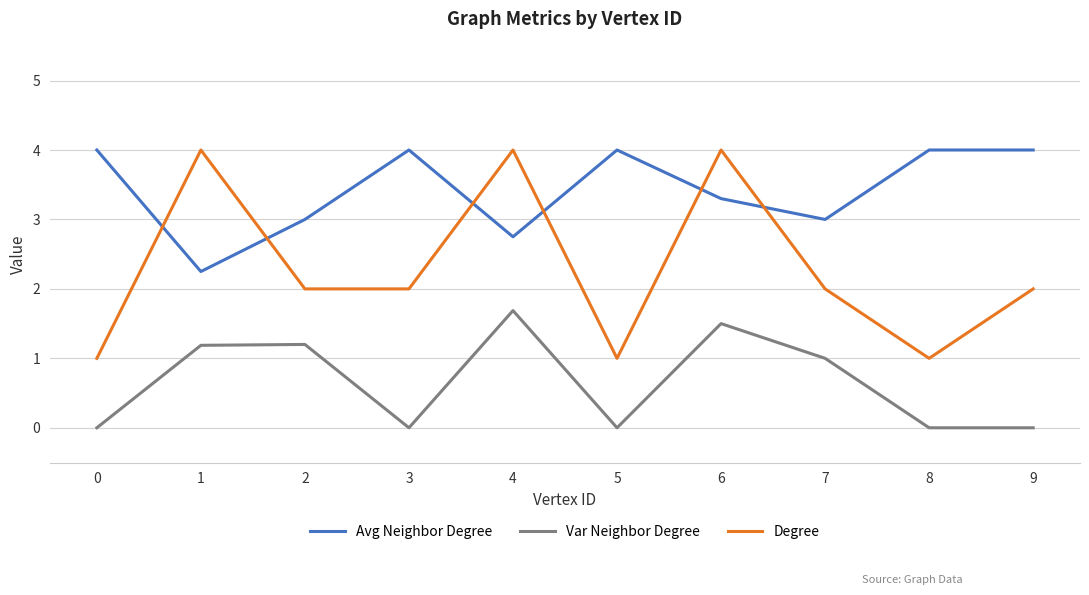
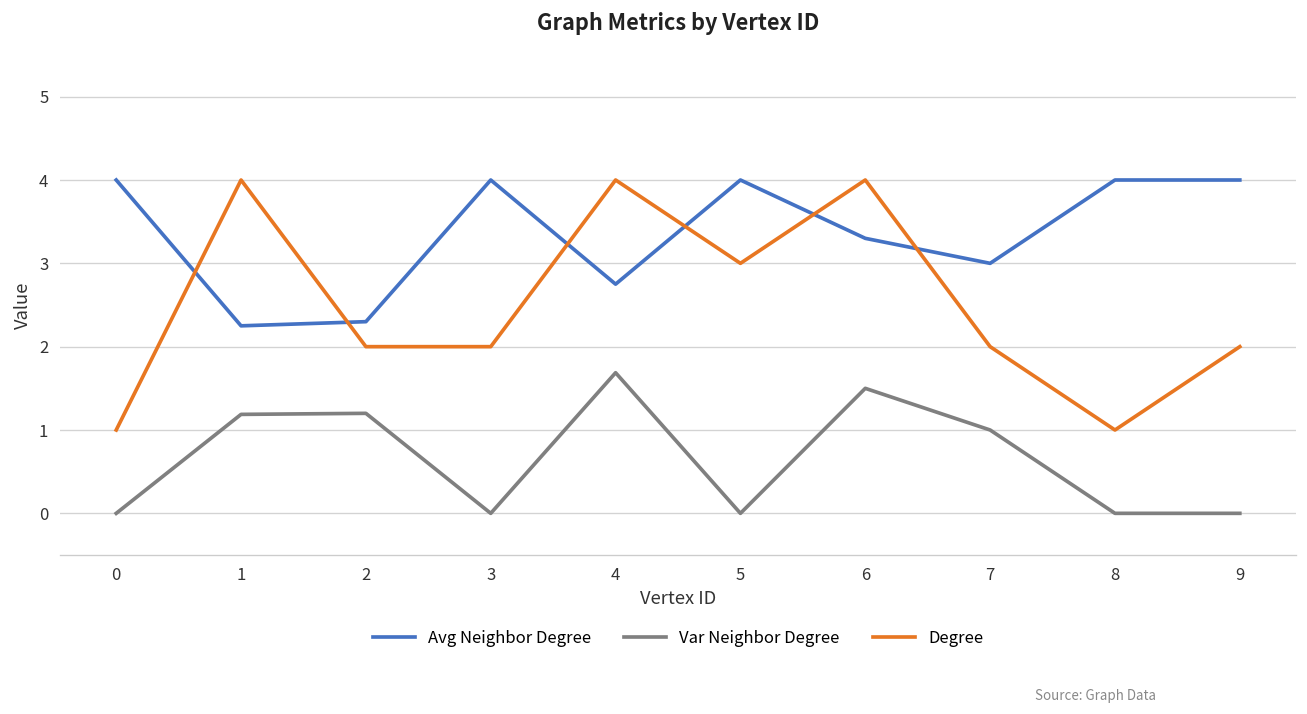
  {
    "Avg Neighbor Degree": {
      "0": 4.0,
      "1": 2.3,
-     "2": 3.0,
+     "2": 2.3,
      "3": 4.0,
      "4": 2.8,
      "5": 4.0,
      "6": 3.3,
      "7": 3.0,
      "8": 4.0,
      "9": 4.0
    },
    "Var Neighbor Degree": {
      "0": 0.0,
      "1": 1.2,
      "2": 1.2,
      "3": 0.0,
      "4": 1.7,
      "5": 0.0,
      "6": 1.5,
      "7": 1.0,
      "8": 0.0,
      "9": 0.0
    },
    "Degree": {
      "0": 1,
      "1": 4,
      "2": 2,
      "3": 2,
      "4": 4,
-     "5": 1,
+     "5": 3,
      "6": 4,
      "7": 2,
      "8": 1,
      "9": 2
    }
  }
